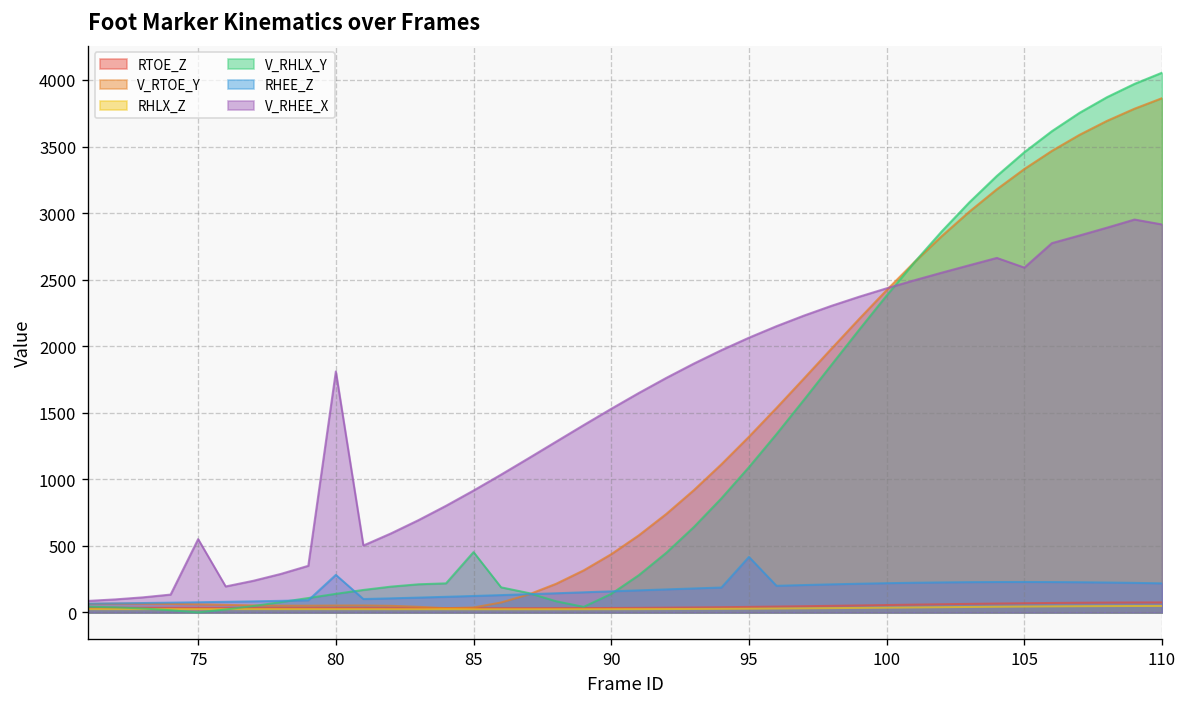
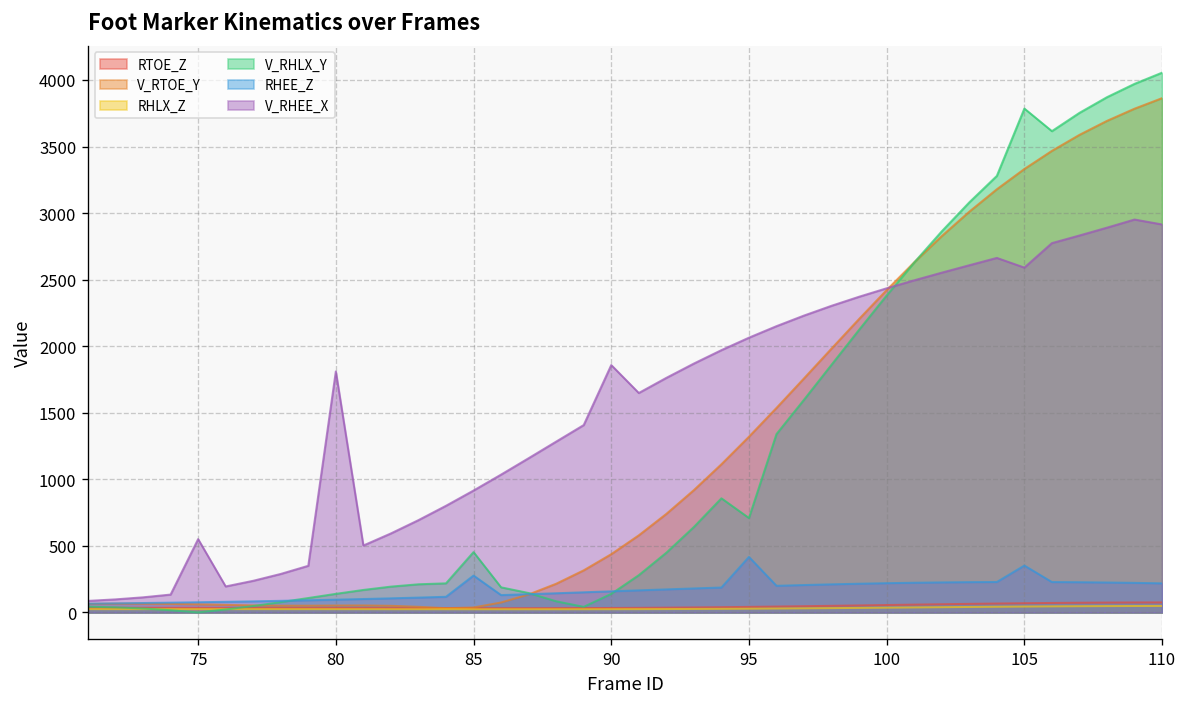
  {
    "V_RHLX_Y": {
      "75": 0,
      "80": 140,
      "85": 450,
-     "95": 1090,
+     "95": 710,
      "100": 2380,
-     "105": 3460,
+     "105": 3790,
      "110": 4060
    },
    "RHEE_Z": {
-     "80": 280,
-     "85": 120,
+     "80": 100,
+     "85": 280,
      "95": 420,
      "100": 220,
-     "105": 230,
+     "105": 350,
      "110": 220
    },
    "V_RHEE_X": {
      "75": 550,
      "80": 1810,
      "85": 920,
-     "90": 1530,
+     "90": 1860,
      "95": 2060,
      "105": 2590,
      "110": 2910
    }
  }
